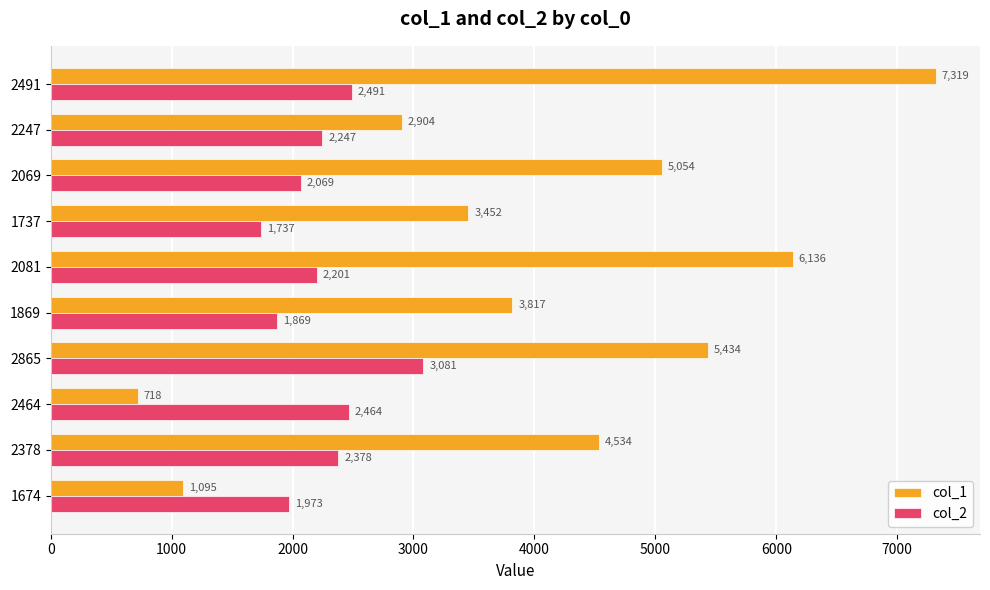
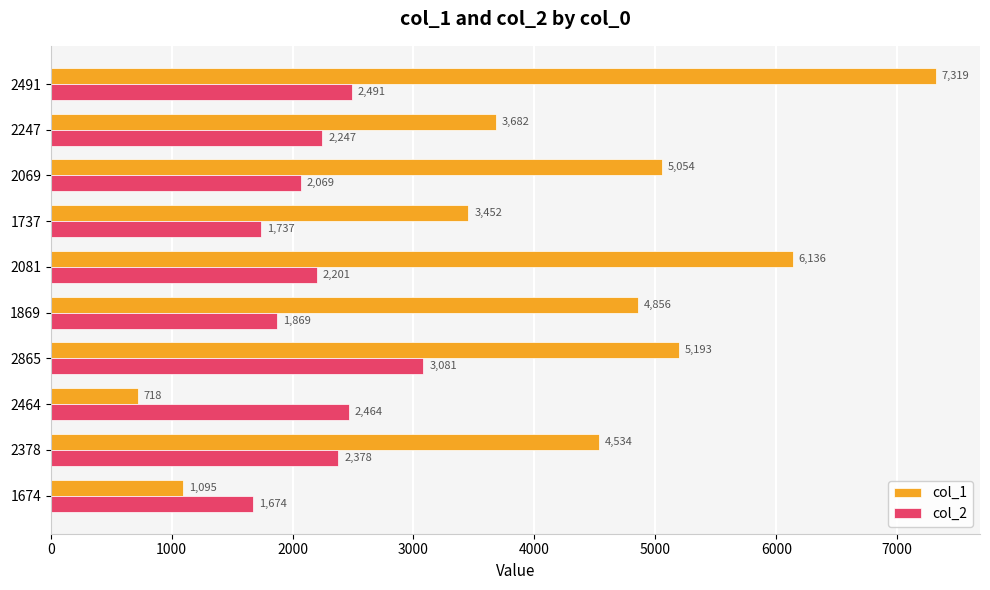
  {
    "col_1": {
      "2491": "7,319",
-     "2247": "2,904",
+     "2247": "3,682",
      "2069": "5,054",
      "1737": "3,452",
      "2081": "6,136",
-     "1869": "3,817",
-     "2865": "5,434",
+     "1869": "4,856",
+     "2865": "5,193",
      "2464": "718",
      "2378": "4,534",
      "1674": "1,095"
    },
    "col_2": {
      "2491": "2,491",
      "2247": "2,247",
      "2069": "2,069",
      "1737": "1,737",
      "1869": "1,869",
      "2865": "3,081",
      "2464": "2,464",
      "2378": "2,378",
-     "1674": "1,973"
+     "1674": "1,674"
    }
  }
